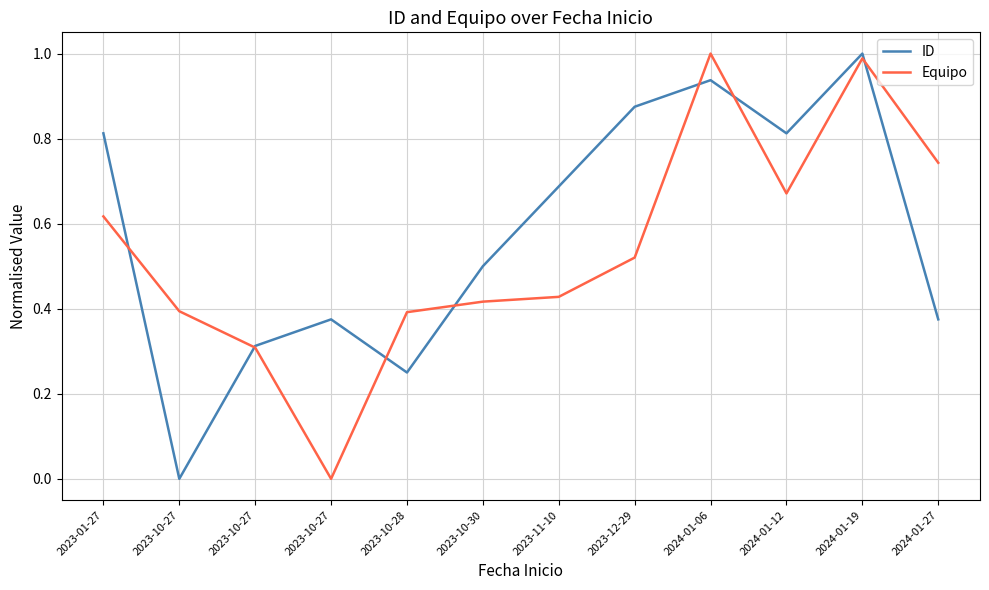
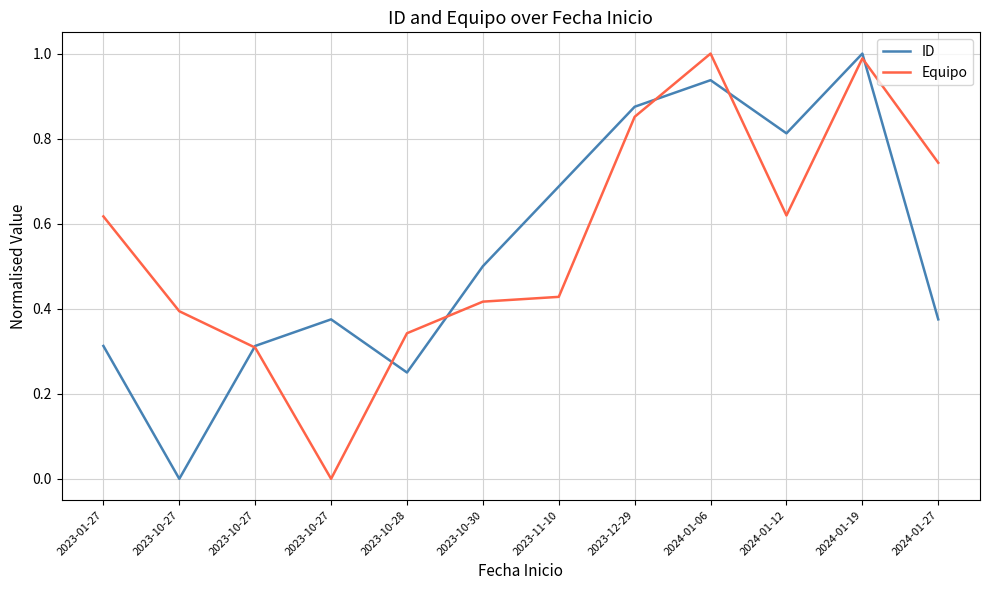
  {
    "ID": {
-     "2023-01-27": 0.81,
+     "2023-01-27": 0.31,
      "2023-10-28": 0.25,
      "2023-10-30": 0.50,
      "2023-11-10": 0.69,
      "2023-12-29": 0.88,
      "2024-01-06": 0.94,
      "2024-01-12": 0.81,
      "2024-01-19": 1.00,
      "2024-01-27": 0.38
    },
    "Equipo": {
      "2023-01-27": 0.62,
-     "2023-10-28": 0.39,
+     "2023-10-28": 0.34,
      "2023-10-30": 0.42,
      "2023-11-10": 0.43,
-     "2023-12-29": 0.52,
+     "2023-12-29": 0.85,
      "2024-01-06": 1.00,
-     "2024-01-12": 0.67,
+     "2024-01-12": 0.62,
      "2024-01-19": 0.99,
      "2024-01-27": 0.74
    }
  }
